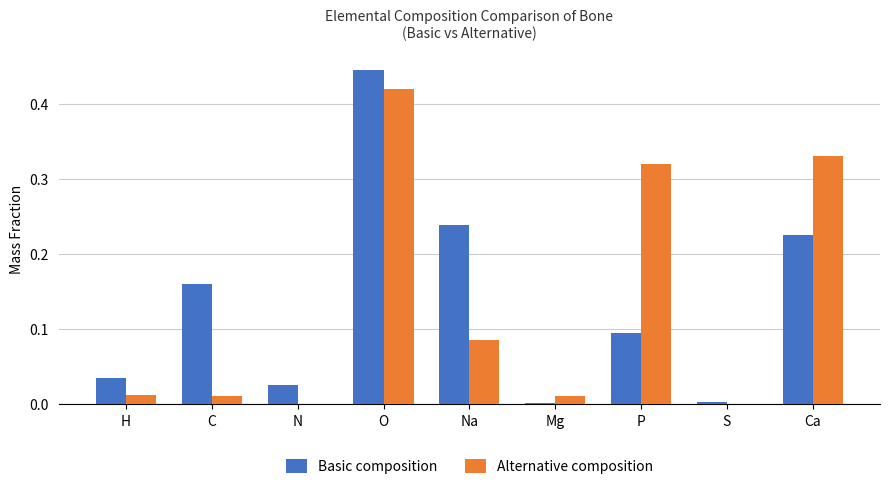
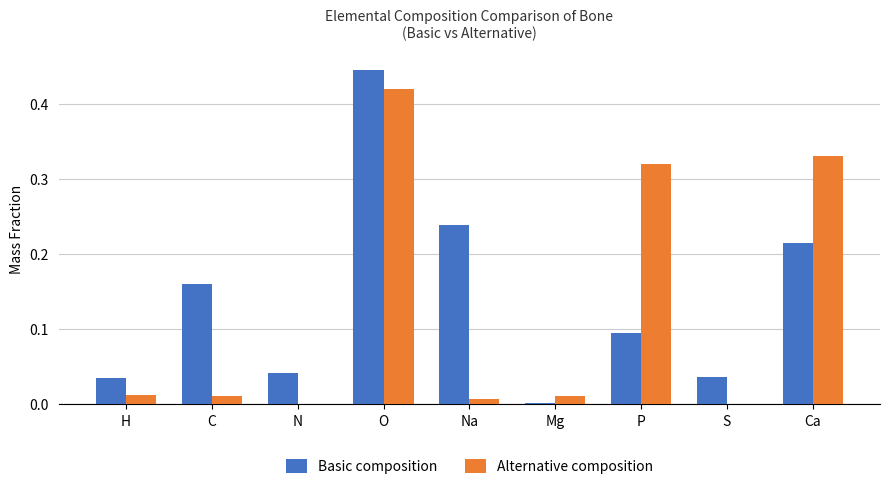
  {
    "Basic composition": {
      "H": 0.04,
      "C": 0.16,
-     "N": 0.03,
+     "N": 0.04,
      "O": 0.45,
      "Na": 0.24,
      "P": 0.10,
-     "S": 0.00,
-     "Ca": 0.23
+     "S": 0.04,
+     "Ca": 0.22
    },
    "Alternative composition": {
      "H": 0.01,
      "C": 0.01,
      "N": 0.00,
      "O": 0.42,
-     "Na": 0.09,
+     "Na": 0.01,
      "Mg": 0.01,
      "P": 0.32,
      "S": 0.00,
      "Ca": 0.33
    }
  }
